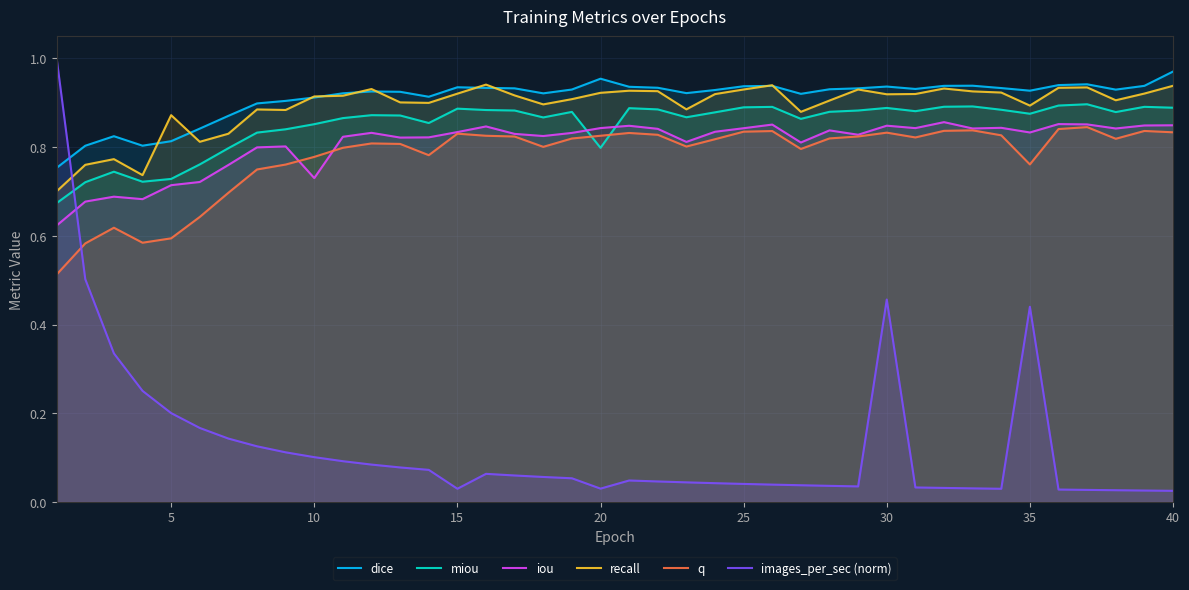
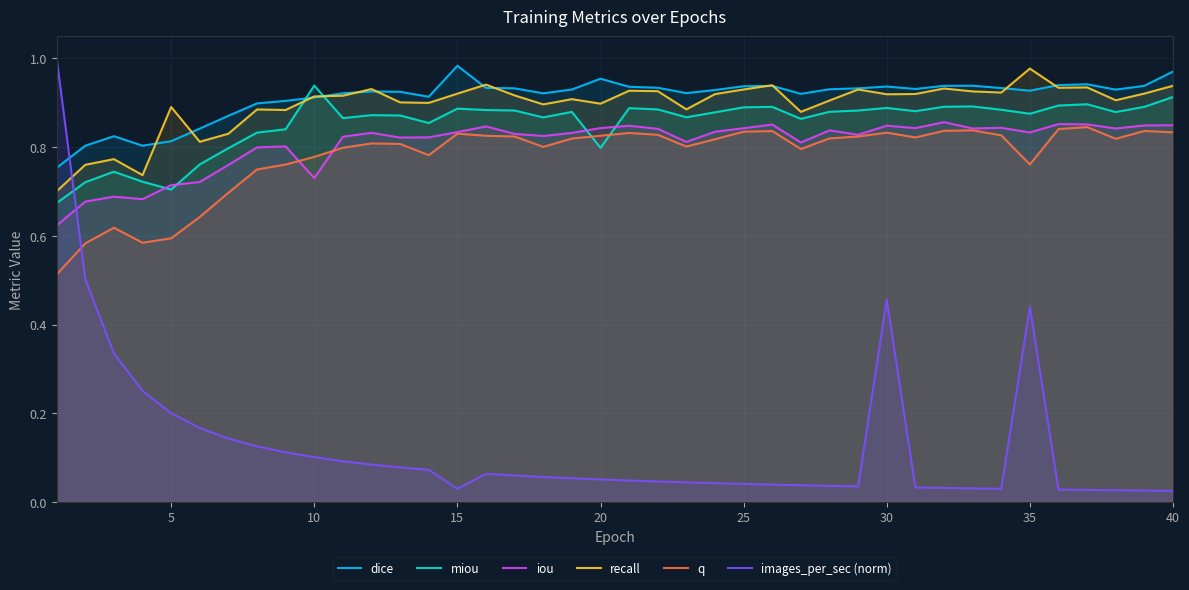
  {
    "dice": {
      "5": 0.81,
-     "15": 0.93,
+     "15": 0.98,
      "20": 0.95,
      "25": 0.94,
      "30": 0.94,
      "35": 0.93,
      "40": 0.97
    },
    "miou": {
-     "5": 0.73,
-     "10": 0.85,
+     "5": 0.70,
+     "10": 0.94,
      "15": 0.89,
      "20": 0.80,
      "25": 0.89,
      "30": 0.89,
      "35": 0.88,
-     "40": 0.89
+     "40": 0.91
    },
    "iou": {
      "5": 0.71,
      "10": 0.73,
      "20": 0.84,
      "25": 0.84,
      "30": 0.85,
      "35": 0.83,
      "40": 0.85
    },
    "recall": {
-     "5": 0.87,
+     "5": 0.89,
      "15": 0.92,
-     "20": 0.92,
+     "20": 0.90,
      "25": 0.93,
      "30": 0.92,
-     "35": 0.89,
+     "35": 0.98,
      "40": 0.94
    },
    "q": {
      "5": 0.59,
      "10": 0.78,
      "20": 0.83,
      "25": 0.83,
      "30": 0.83,
      "35": 0.76,
      "40": 0.83
    },
    "images_per_sec (norm)": {
      "5": 0.20,
      "10": 0.10,
      "15": 0.03,
-     "20": 0.03,
+     "20": 0.05,
      "25": 0.04,
      "30": 0.46,
      "35": 0.44,
      "40": 0.03
    }
  }
